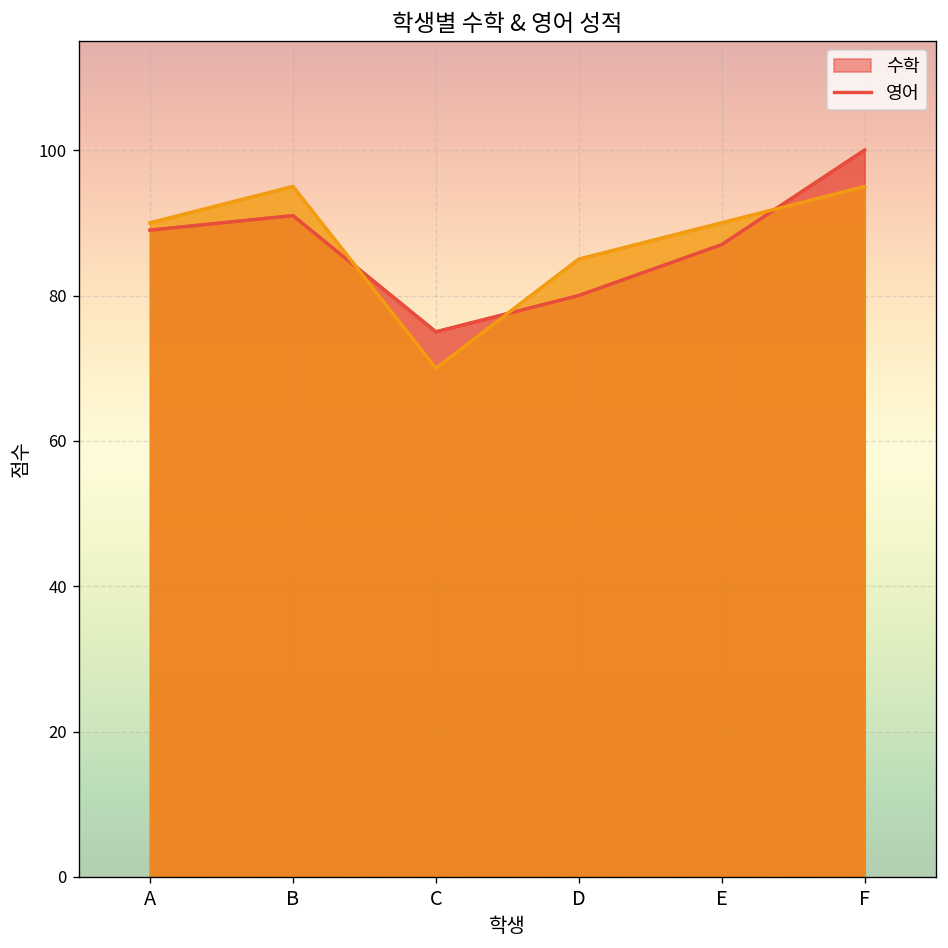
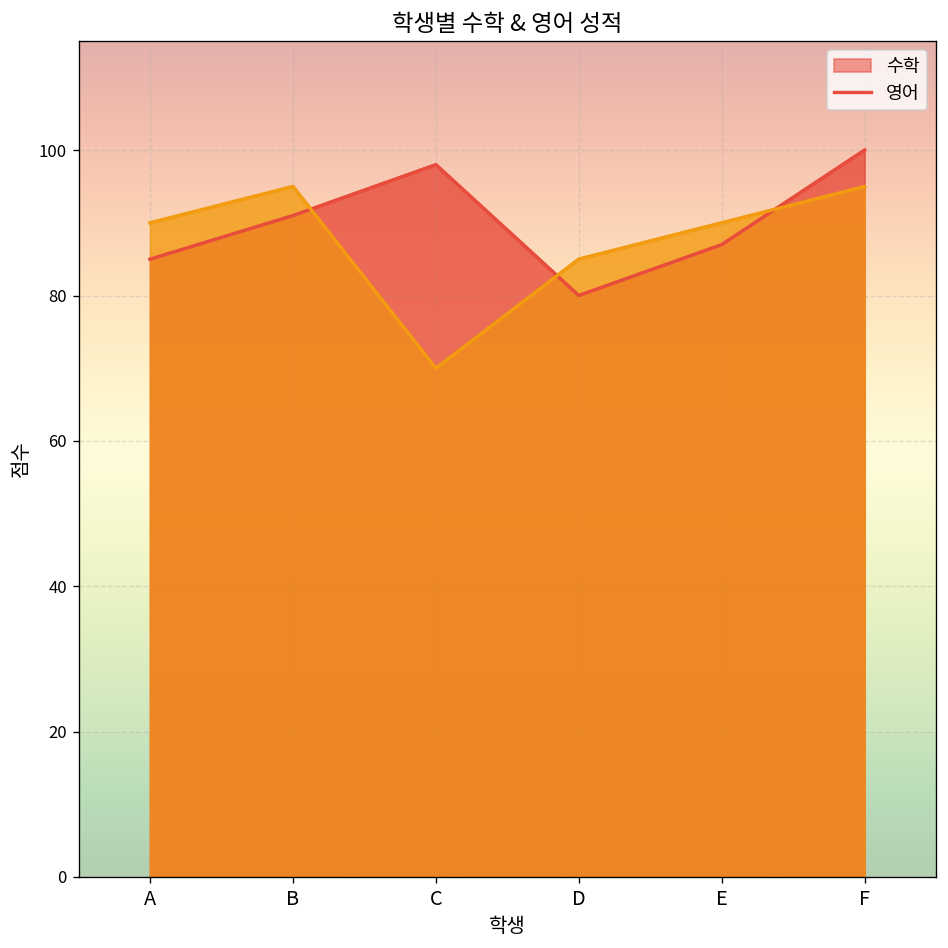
  {
    "수학": {
-     "A": 89,
+     "A": 85,
      "B": 91,
-     "C": 75,
+     "C": 98,
      "D": 80,
      "E": 87,
      "F": 100
    }
  }
